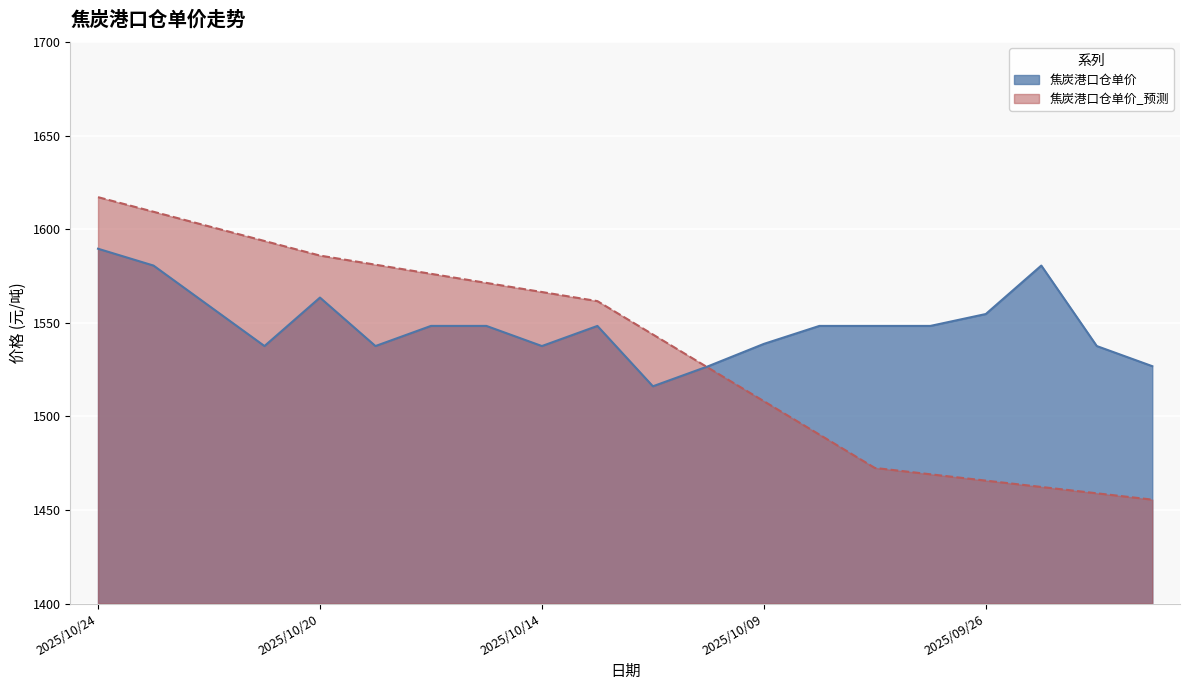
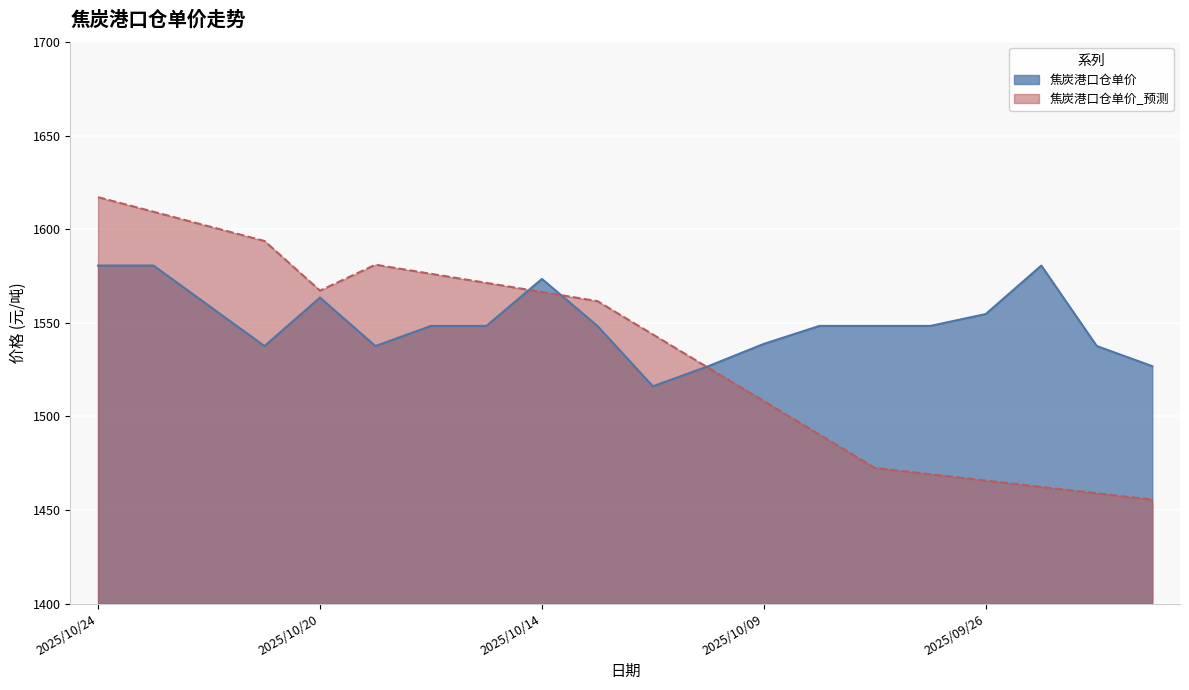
  {
    "焦炭港口仓单价": {
-     "2025/10/24": 1590,
+     "2025/10/24": 1581,
      "2025/10/20": 1564,
-     "2025/10/14": 1538,
+     "2025/10/14": 1573,
      "2025/10/09": 1539,
      "2025/09/26": 1555
    },
    "焦炭港口仓单价_预测": {
      "2025/10/24": 1617,
-     "2025/10/20": 1586,
+     "2025/10/20": 1567,
      "2025/10/14": 1567,
      "2025/10/09": 1508,
      "2025/09/26": 1466
    }
  }
